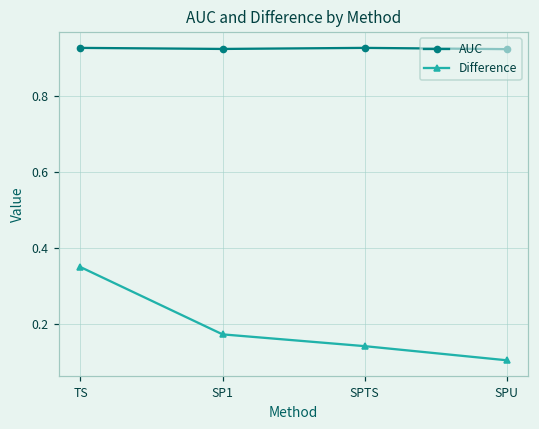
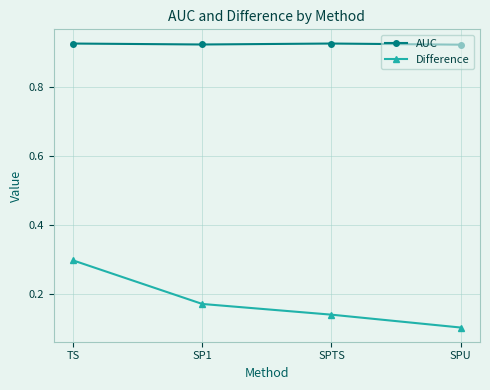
  {
    "AUC": {
      "TS": 0.93,
      "SP1": 0.92,
      "SPTS": 0.93
    },
    "Difference": {
-     "TS": 0.35,
+     "TS": 0.30,
      "SP1": 0.17,
      "SPTS": 0.14,
      "SPU": 0.10
    }
  }
